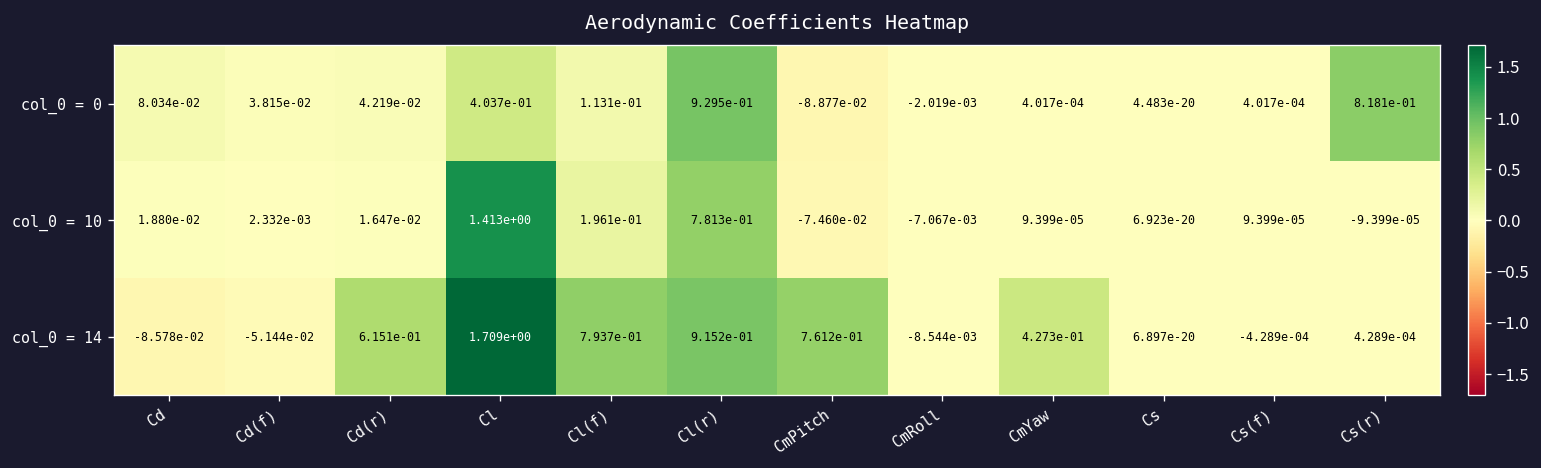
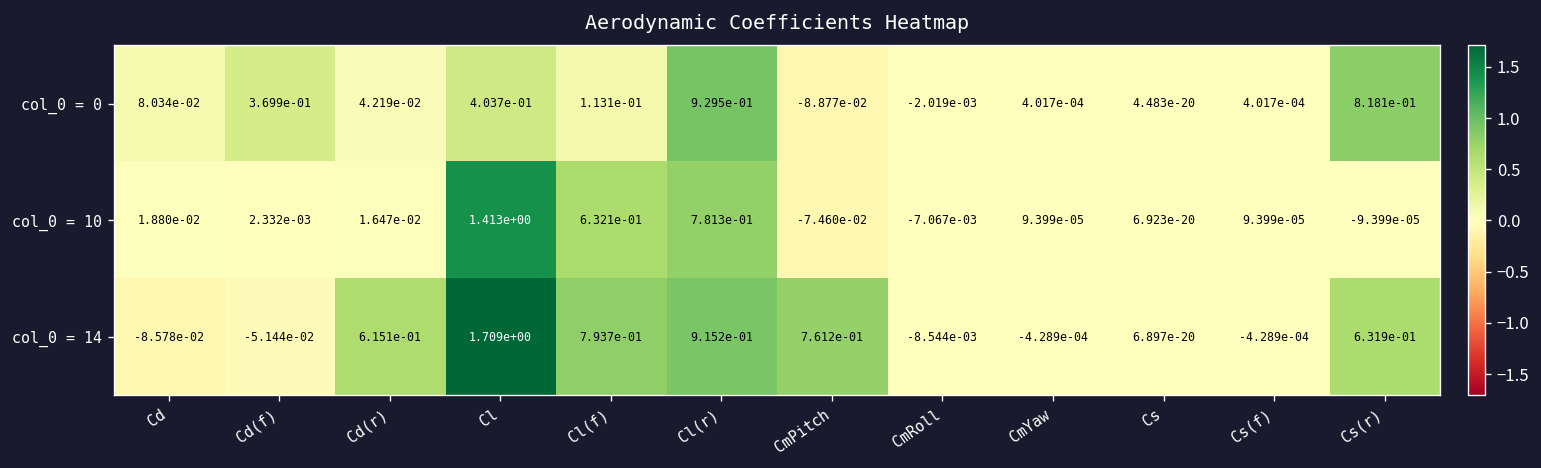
  {
    "col_0 = 0": {
      "Cd": "8.034e-02",
-     "Cd(f)": "3.815e-02",
+     "Cd(f)": "3.699e-01",
      "Cd(r)": "4.219e-02",
      "Cl": "4.037e-01",
      "Cl(f)": "1.131e-01",
      "Cl(r)": "9.295e-01",
      "CmPitch": "-8.877e-02",
      "CmRoll": "-2.019e-03",
      "CmYaw": "4.017e-04",
      "Cs": "4.483e-20",
      "Cs(f)": "4.017e-04",
      "Cs(r)": "8.181e-01"
    },
    "col_0 = 10": {
      "Cd": "1.880e-02",
      "Cd(f)": "2.332e-03",
      "Cd(r)": "1.647e-02",
      "Cl": "1.413e+00",
-     "Cl(f)": "1.961e-01",
+     "Cl(f)": "6.321e-01",
      "Cl(r)": "7.813e-01",
      "CmPitch": "-7.460e-02",
      "CmRoll": "-7.067e-03",
      "CmYaw": "9.399e-05",
      "Cs": "6.923e-20",
      "Cs(f)": "9.399e-05",
      "Cs(r)": "-9.399e-05"
    },
    "col_0 = 14": {
      "Cd": "-8.578e-02",
      "Cd(f)": "-5.144e-02",
      "Cd(r)": "6.151e-01",
      "Cl": "1.709e+00",
      "Cl(f)": "7.937e-01",
      "Cl(r)": "9.152e-01",
      "CmPitch": "7.612e-01",
      "CmRoll": "-8.544e-03",
-     "CmYaw": "4.273e-01",
+     "CmYaw": "-4.289e-04",
      "Cs": "6.897e-20",
      "Cs(f)": "-4.289e-04",
-     "Cs(r)": "4.289e-04"
+     "Cs(r)": "6.319e-01"
    }
  }
